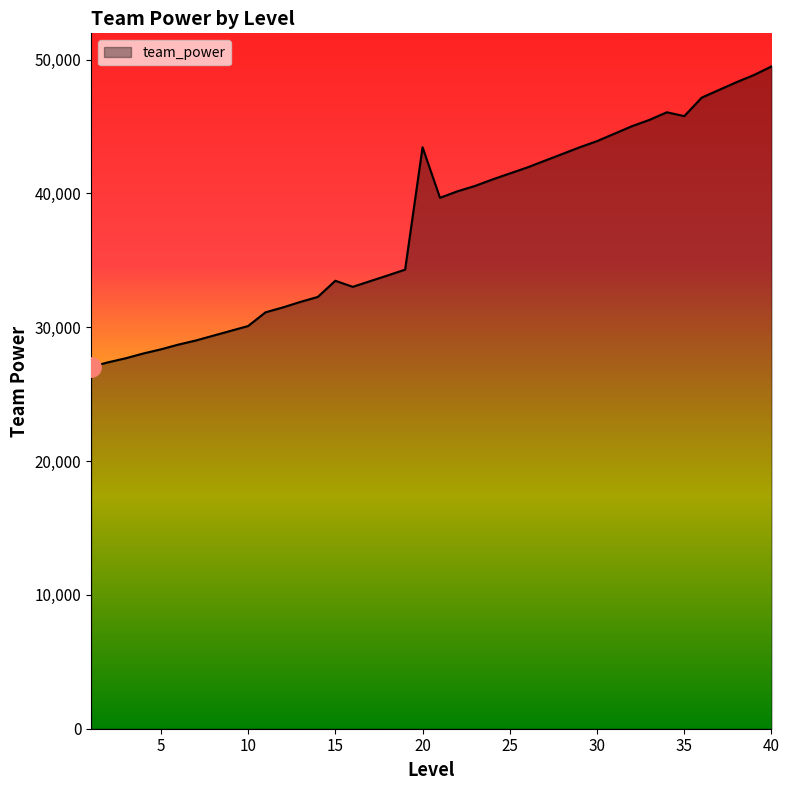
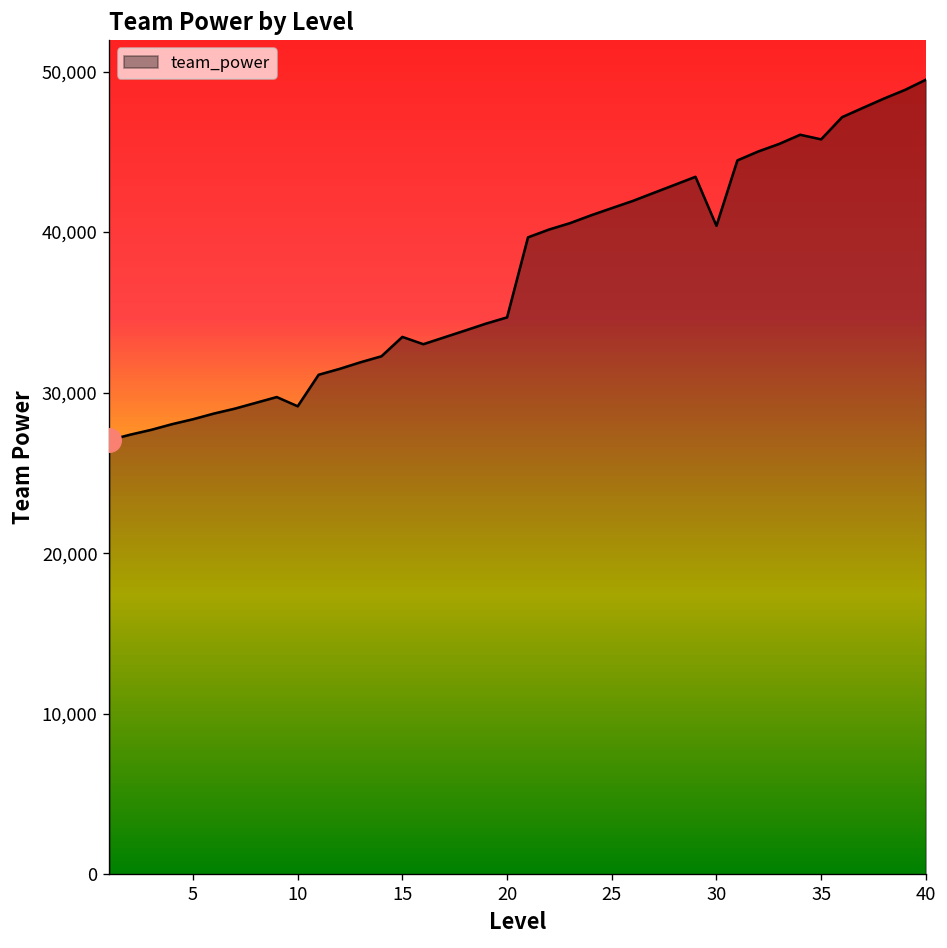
  {
    "team_power": {
      "5": "28,300",
-     "10": "30,100",
+     "10": "29,200",
      "15": "33,500",
-     "20": "43,500",
+     "20": "34,700",
      "25": "41,500",
-     "30": "43,900",
+     "30": "40,400",
      "35": "45,800",
      "40": "49,500"
    }
  }
